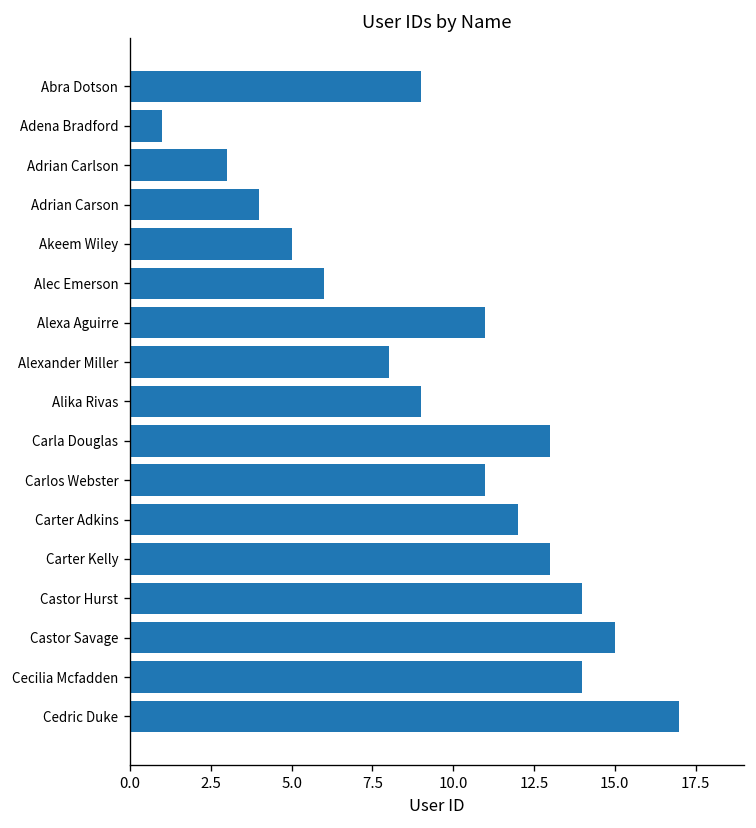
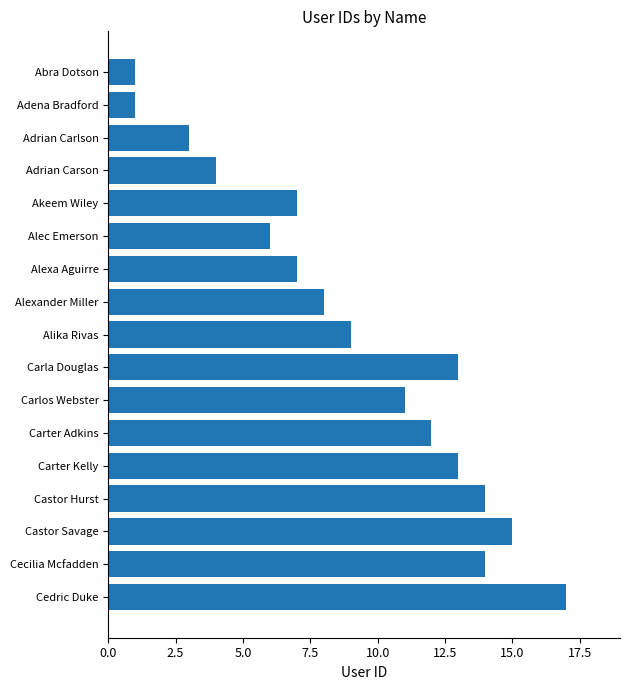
  {
-   "Abra Dotson": 9,
+   "Abra Dotson": 1,
    "Adena Bradford": 1,
    "Adrian Carlson": 3,
    "Adrian Carson": 4,
-   "Akeem Wiley": 5,
+   "Akeem Wiley": 7,
    "Alec Emerson": 6,
-   "Alexa Aguirre": 11,
+   "Alexa Aguirre": 7,
    "Alexander Miller": 8,
    "Alika Rivas": 9,
    "Carla Douglas": 13,
    "Carlos Webster": 11,
    "Carter Adkins": 12,
    "Carter Kelly": 13,
    "Castor Hurst": 14,
    "Castor Savage": 15,
    "Cecilia Mcfadden": 14,
    "Cedric Duke": 17
  }
